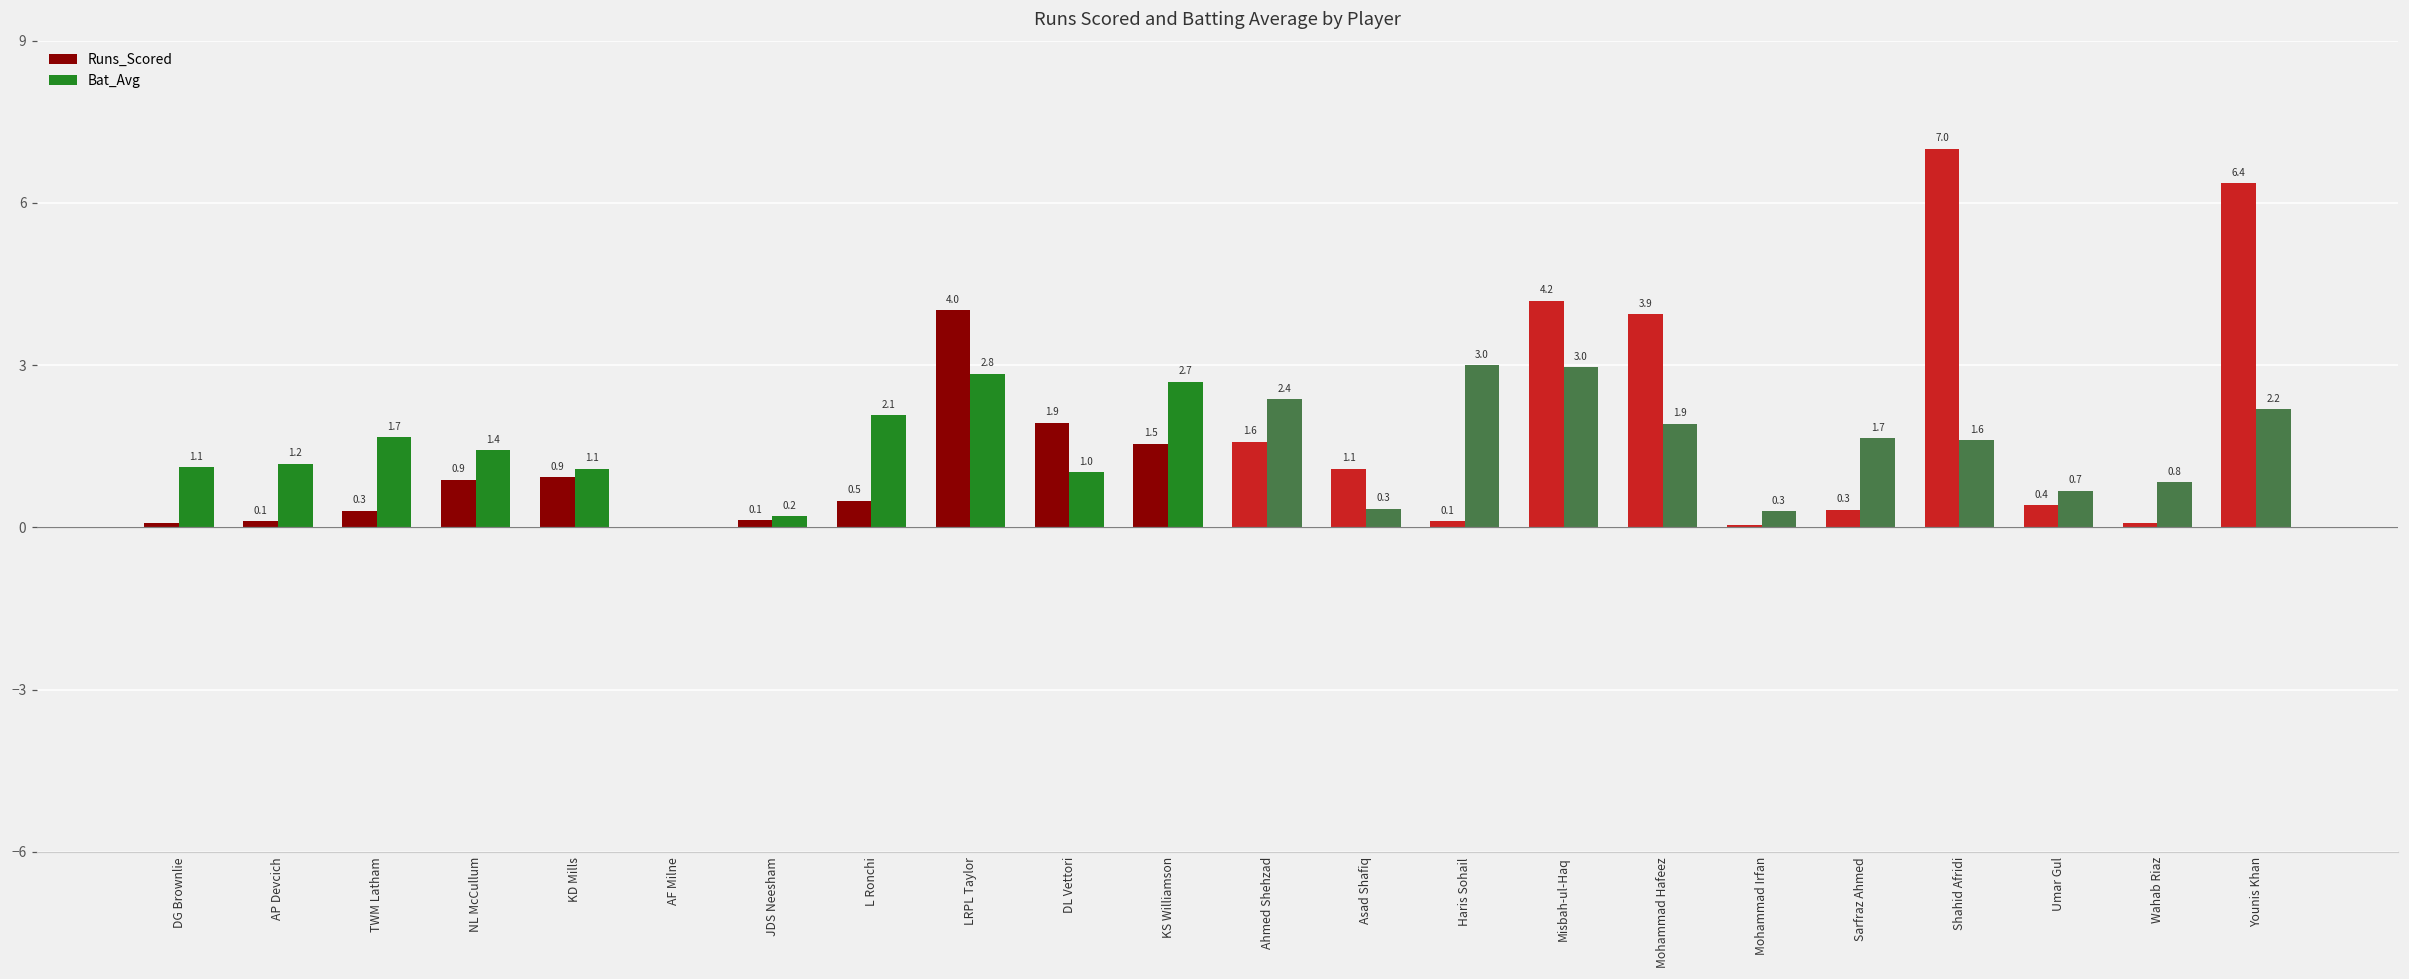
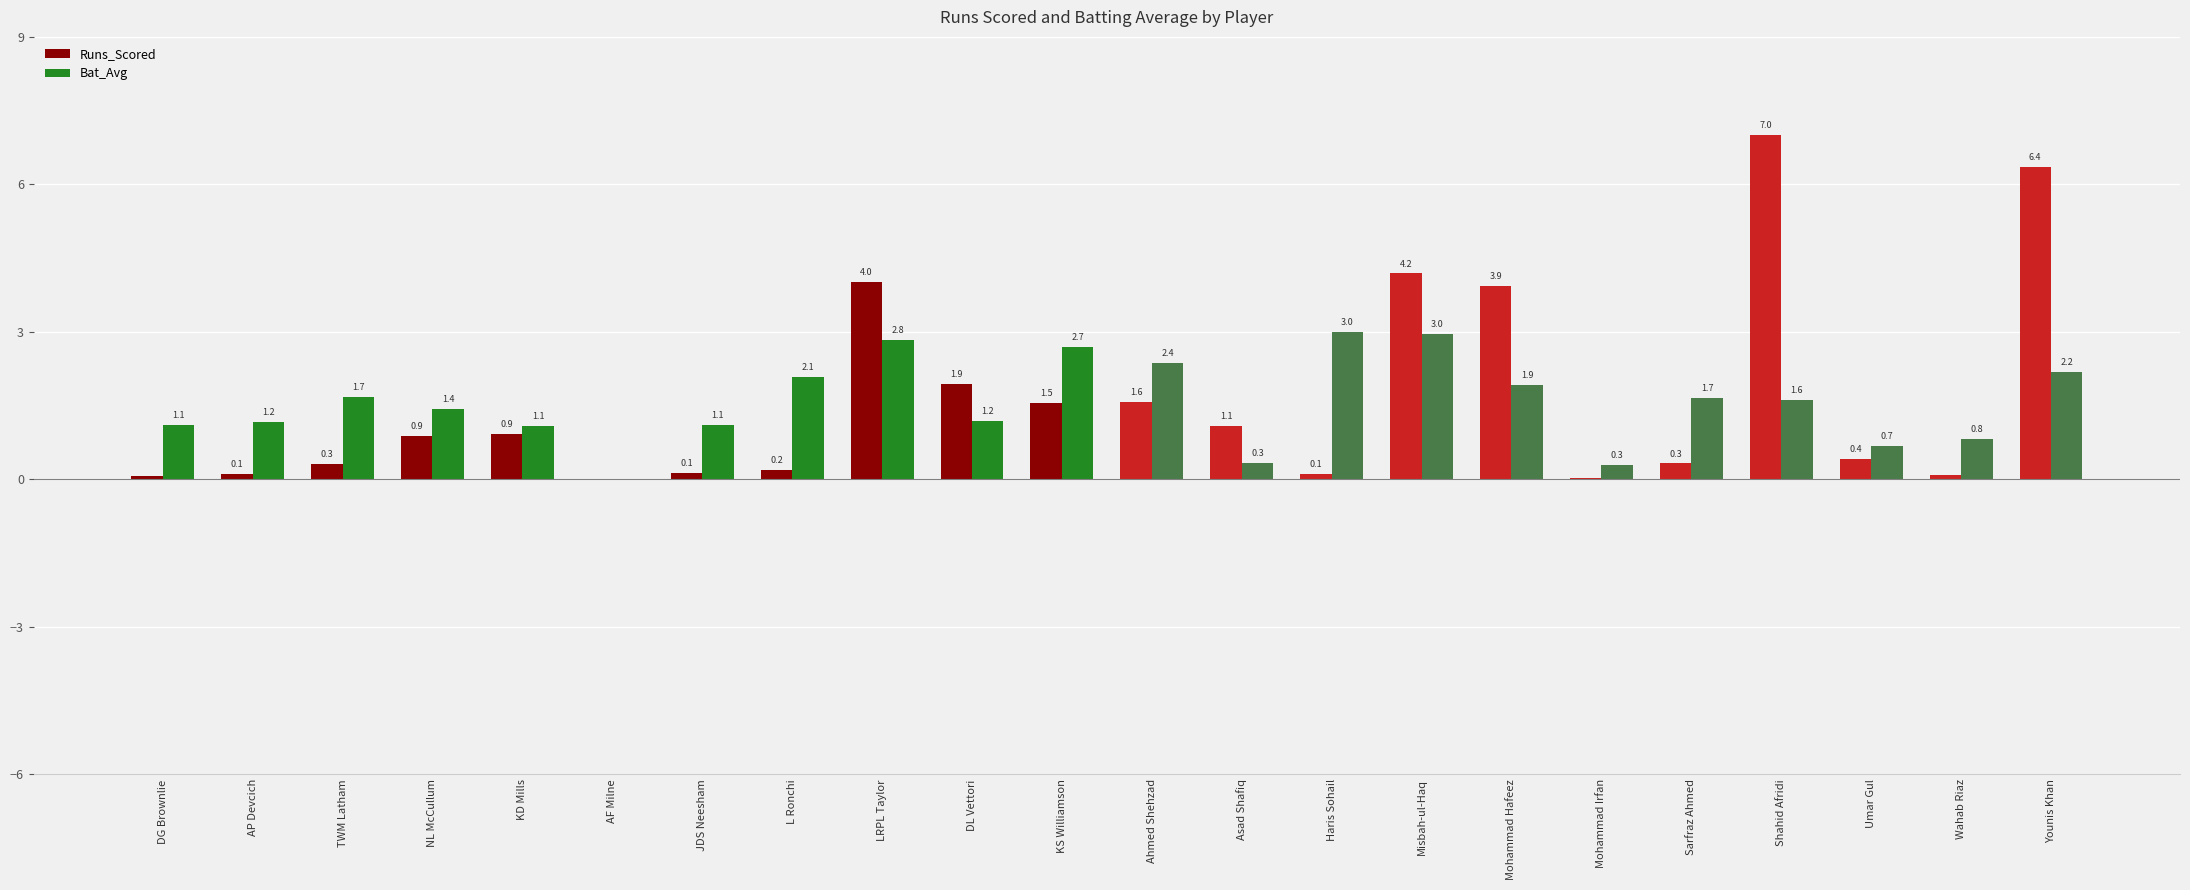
  {
    "Runs_Scored": {
      "AP Devcich": 0.1,
      "TWM Latham": 0.3,
      "NL McCullum": 0.9,
      "KD Mills": 0.9,
      "JDS Neesham": 0.1,
-     "L Ronchi": 0.5,
+     "L Ronchi": 0.2,
      "LRPL Taylor": 4.0,
      "DL Vettori": 1.9,
      "KS Williamson": 1.5,
      "Ahmed Shehzad": 1.6,
      "Asad Shafiq": 1.1,
      "Haris Sohail": 0.1,
      "Misbah-ul-Haq": 4.2,
      "Mohammad Hafeez": 3.9,
      "Sarfraz Ahmed": 0.3,
      "Shahid Afridi": 7.0,
      "Umar Gul": 0.4,
      "Younis Khan": 6.4
    },
    "Bat_Avg": {
      "DG Brownlie": 1.1,
      "AP Devcich": 1.2,
      "TWM Latham": 1.7,
      "NL McCullum": 1.4,
      "KD Mills": 1.1,
-     "JDS Neesham": 0.2,
+     "JDS Neesham": 1.1,
      "L Ronchi": 2.1,
      "LRPL Taylor": 2.8,
-     "DL Vettori": 1.0,
+     "DL Vettori": 1.2,
      "KS Williamson": 2.7,
      "Ahmed Shehzad": 2.4,
      "Asad Shafiq": 0.3,
      "Haris Sohail": 3.0,
      "Misbah-ul-Haq": 3.0,
      "Mohammad Hafeez": 1.9,
      "Mohammad Irfan": 0.3,
      "Sarfraz Ahmed": 1.7,
      "Shahid Afridi": 1.6,
      "Umar Gul": 0.7,
      "Wahab Riaz": 0.8,
      "Younis Khan": 2.2
    }
  }
